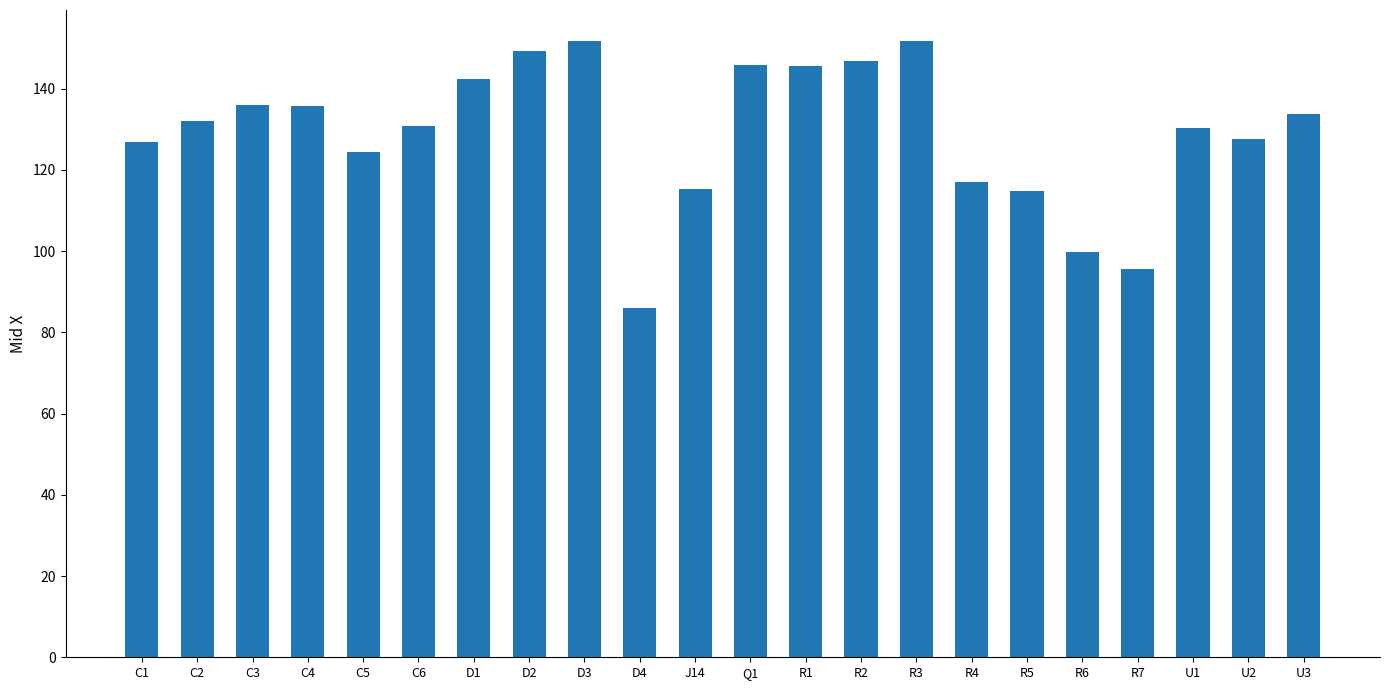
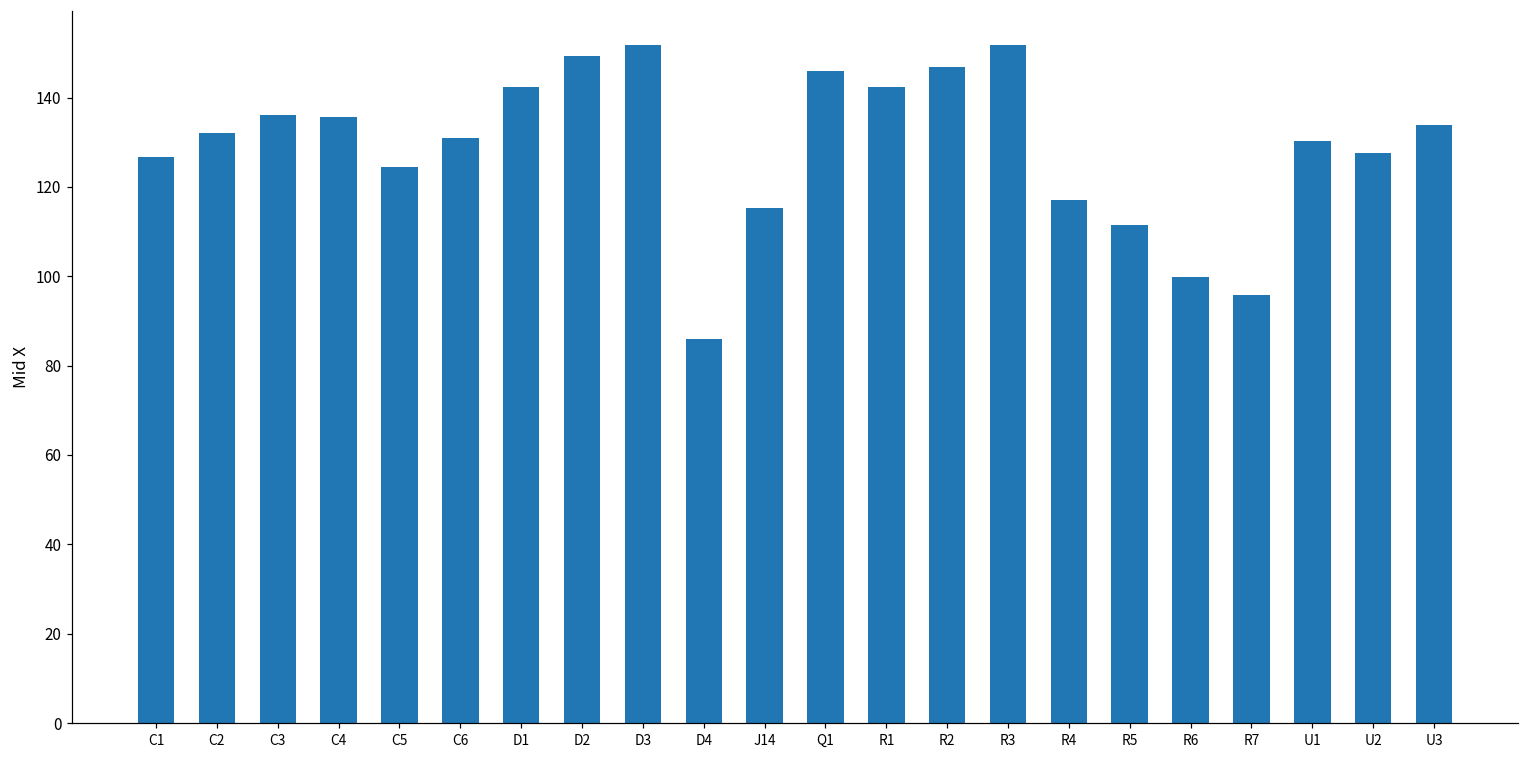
  {
    "C1": 127,
    "C2": 132,
    "C3": 136,
    "C4": 136,
    "C5": 125,
    "C6": 131,
    "D1": 142,
    "D2": 149,
    "D3": 152,
    "D4": 86,
    "J14": 115,
    "Q1": 146,
-   "R1": 146,
+   "R1": 142,
    "R2": 147,
    "R3": 152,
    "R4": 117,
-   "R5": 115,
+   "R5": 111,
    "R6": 100,
    "R7": 96,
    "U1": 130,
    "U2": 128,
    "U3": 134
  }
